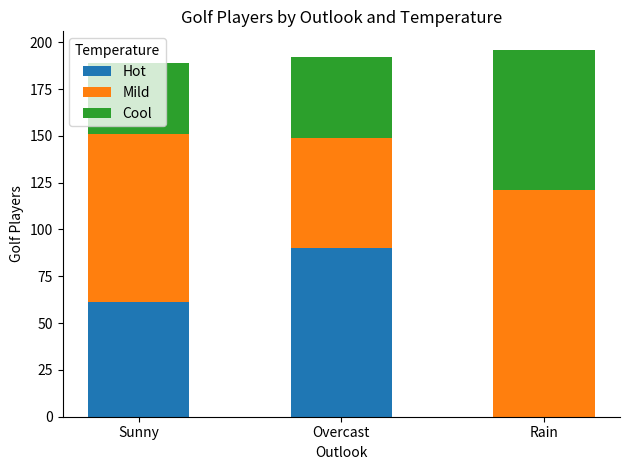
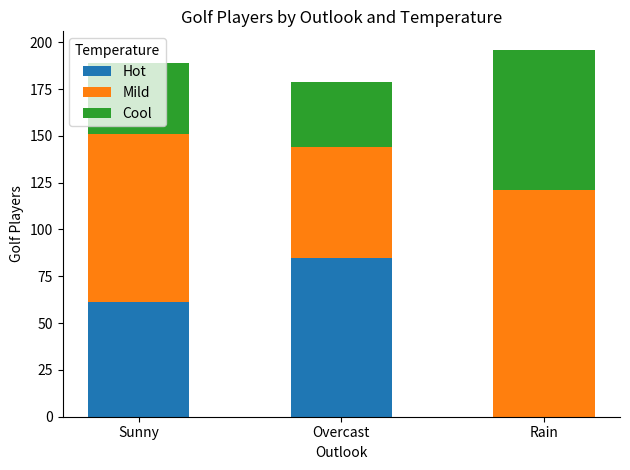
  {
    "Hot": {
      "Sunny": 61,
-     "Overcast": 90,
+     "Overcast": 85,
      "Rain": 0
    },
    "Mild": {
      "Sunny": 90,
      "Overcast": 59,
      "Rain": 121
    },
    "Cool": {
-     "Overcast": 43,
+     "Overcast": 35,
      "Rain": 75
    }
  }
